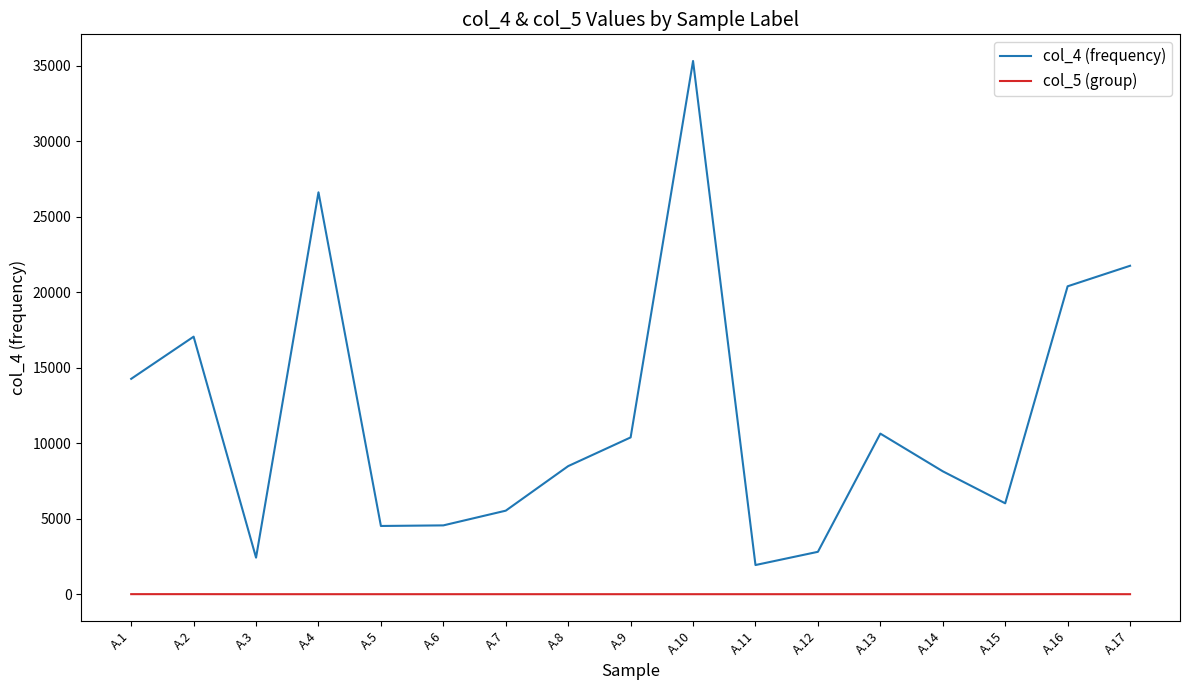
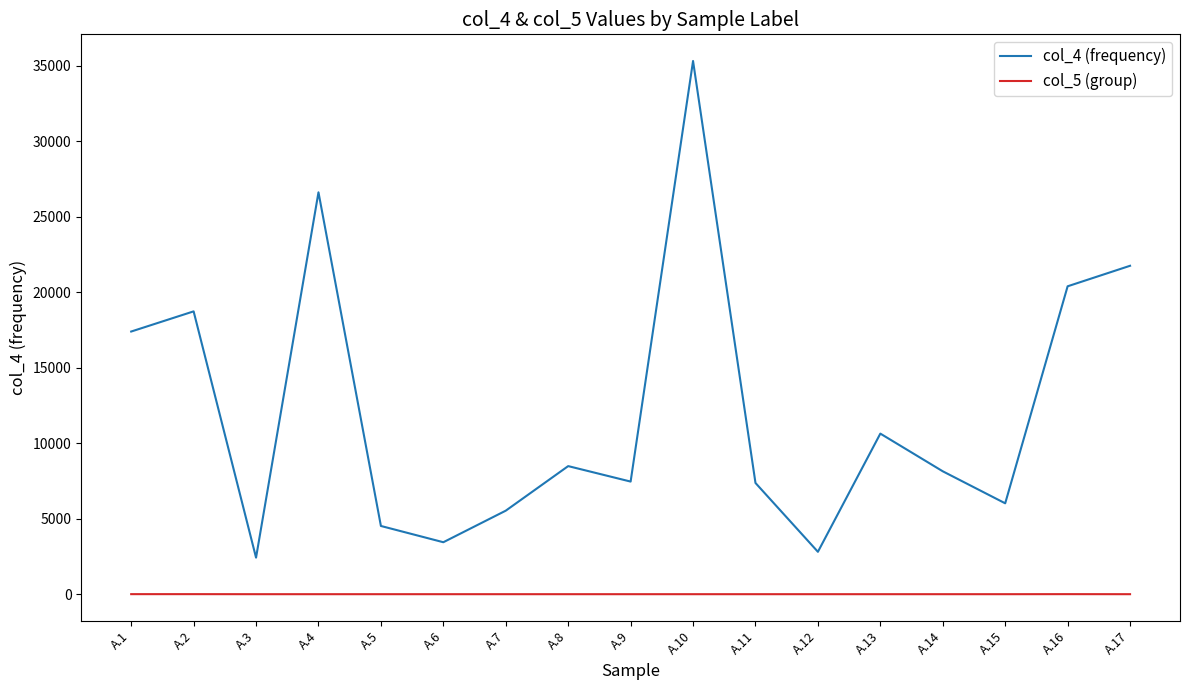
  {
    "col_4 (frequency)": {
-     "A.1": 14300,
-     "A.2": 17100,
+     "A.1": 17400,
+     "A.2": 18700,
      "A.3": 2400,
      "A.4": 26600,
      "A.5": 4500,
-     "A.6": 4600,
+     "A.6": 3400,
      "A.7": 5500,
      "A.8": 8500,
-     "A.9": 10400,
+     "A.9": 7500,
      "A.10": 35300,
-     "A.11": 1900,
+     "A.11": 7400,
      "A.12": 2800,
      "A.13": 10600,
      "A.14": 8100,
      "A.15": 6000,
      "A.16": 20400,
      "A.17": 21700
    },
    "col_5 (group)": {
      "A.1": 0,
      "A.2": 0,
      "A.3": 0,
      "A.4": 0,
      "A.5": 0,
      "A.6": 0,
      "A.7": 0,
      "A.8": 0,
      "A.9": 0,
      "A.10": 0,
      "A.11": 0,
      "A.12": 0,
      "A.13": 0,
      "A.14": 0,
      "A.15": 0,
      "A.16": 0,
      "A.17": 0
    }
  }
